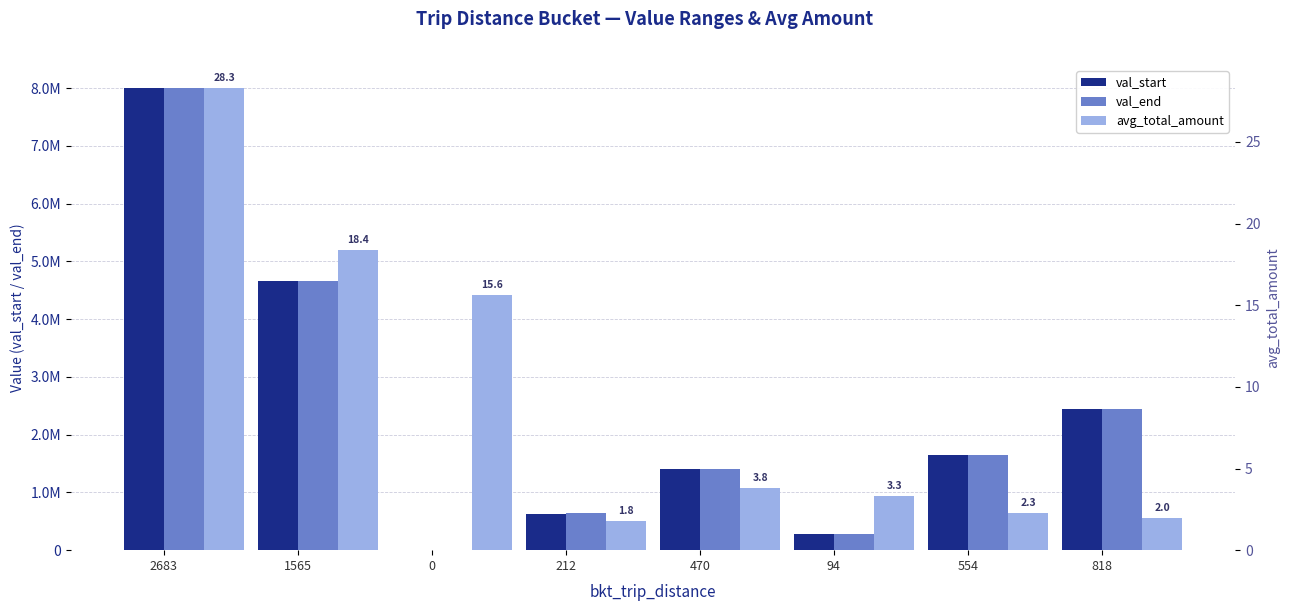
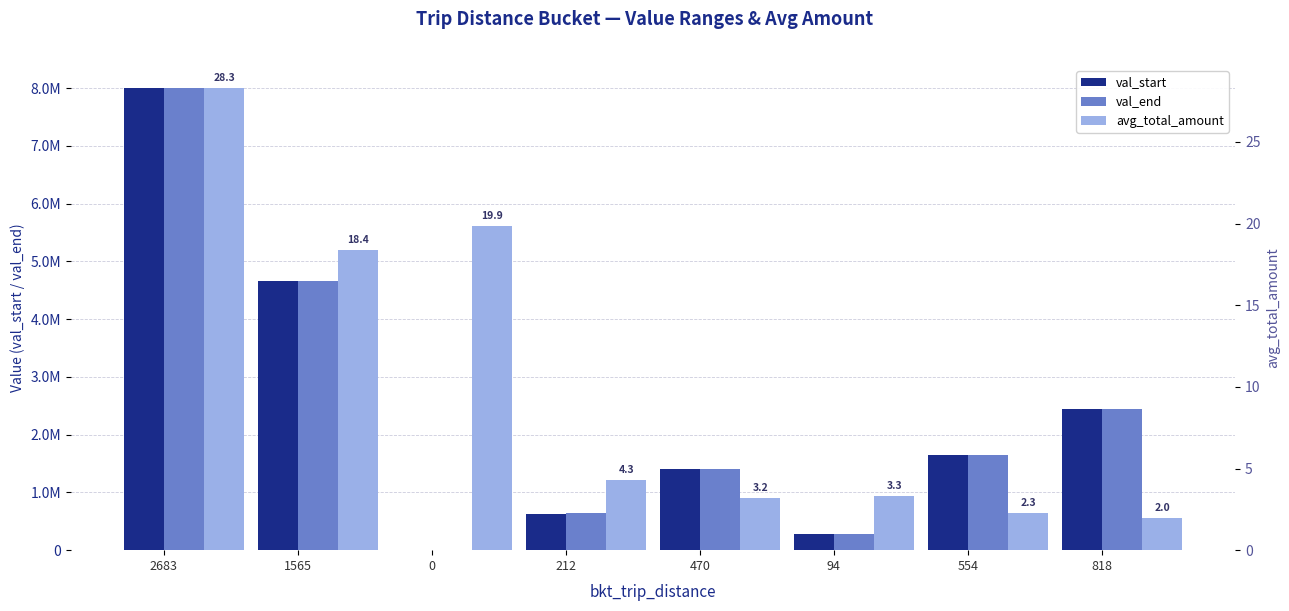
  {
    "avg_total_amount": {
      "2683": 28.3,
      "1565": 18.4,
-     "0": 15.6,
-     "212": 1.8,
-     "470": 3.8,
+     "0": 19.9,
+     "212": 4.3,
+     "470": 3.2,
      "94": 3.3,
      "554": 2.3,
      "818": 2.0
    }
  }
